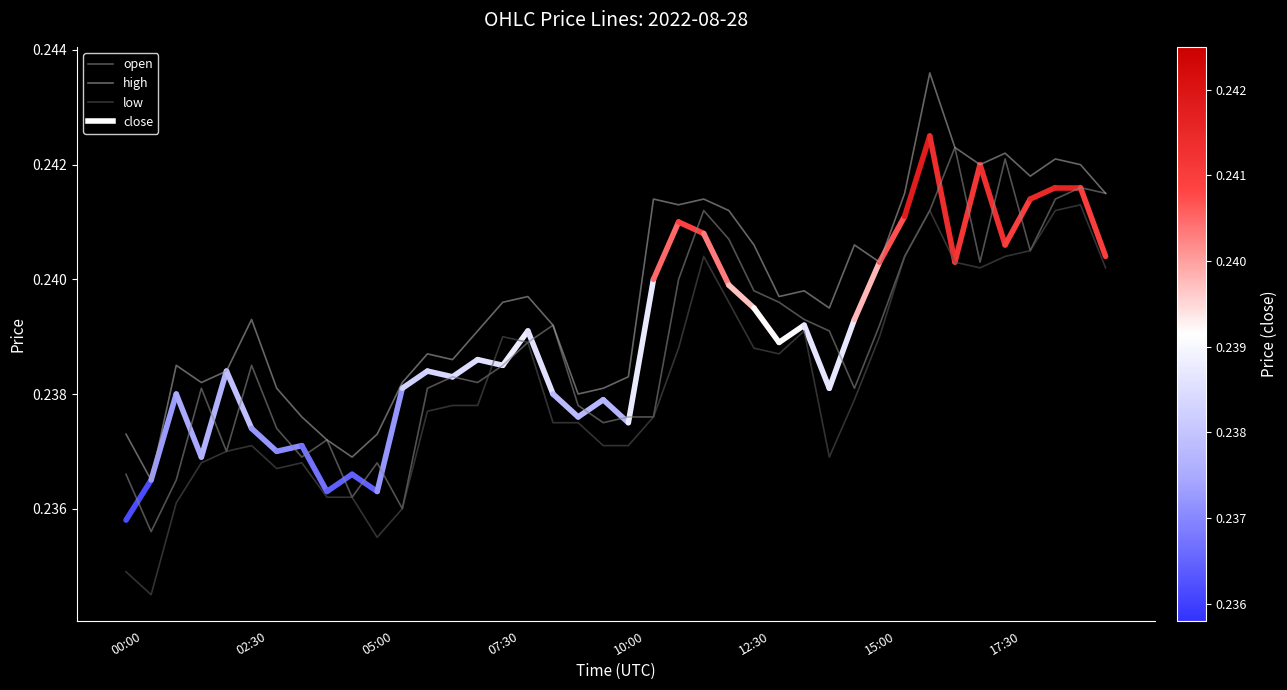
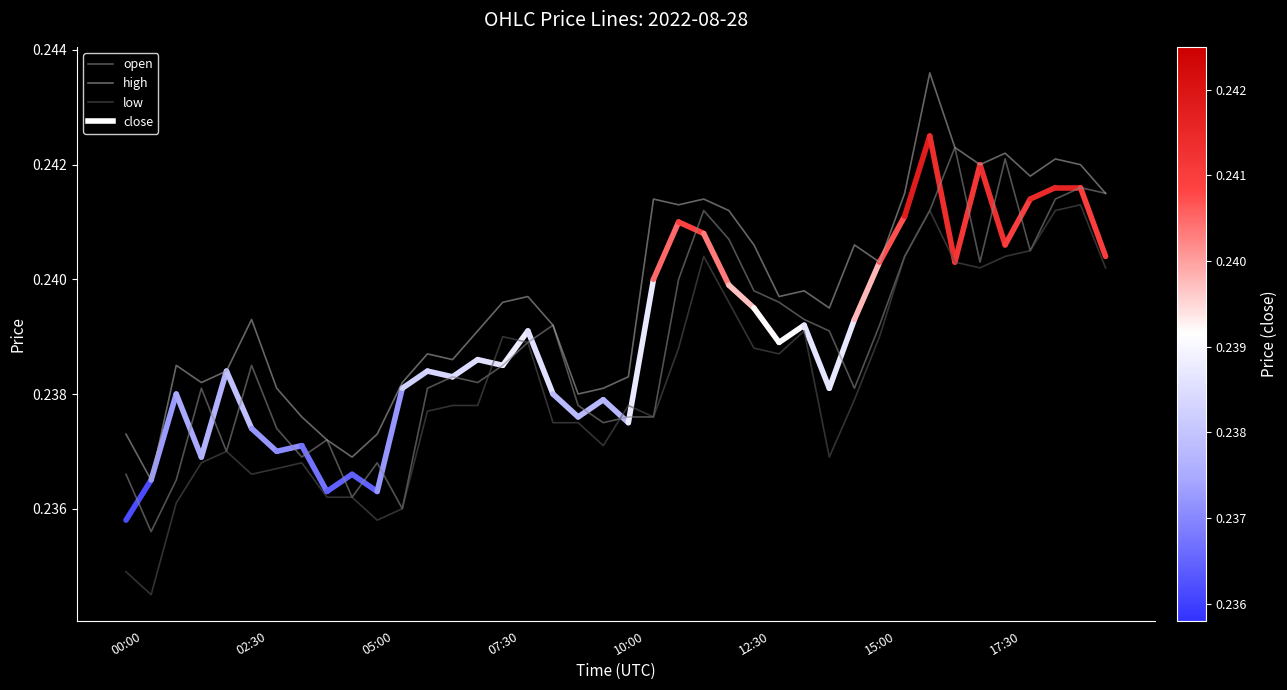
  {
    "low": {
      "00:00": 0.2349,
-     "02:30": 0.2371,
-     "05:00": 0.2355,
+     "02:30": 0.2366,
+     "05:00": 0.2358,
      "07:30": 0.2390,
-     "10:00": 0.2371,
+     "10:00": 0.2378,
      "12:30": 0.2388,
      "15:00": 0.2390,
      "17:30": 0.2404
    }
  }
